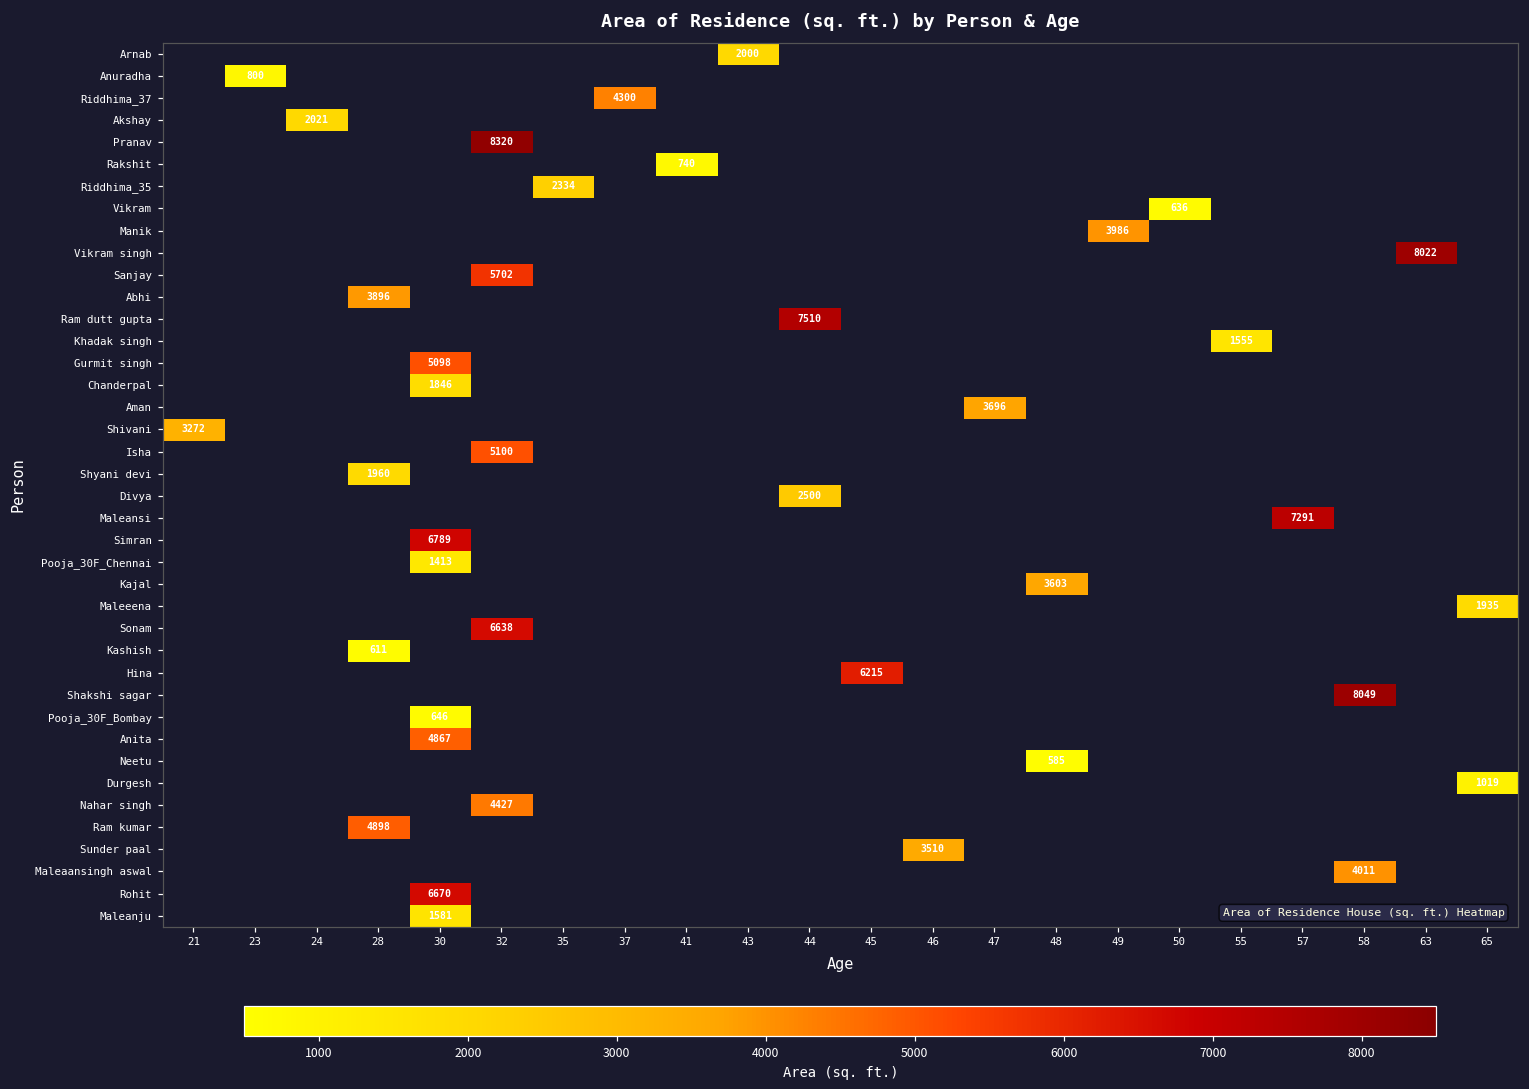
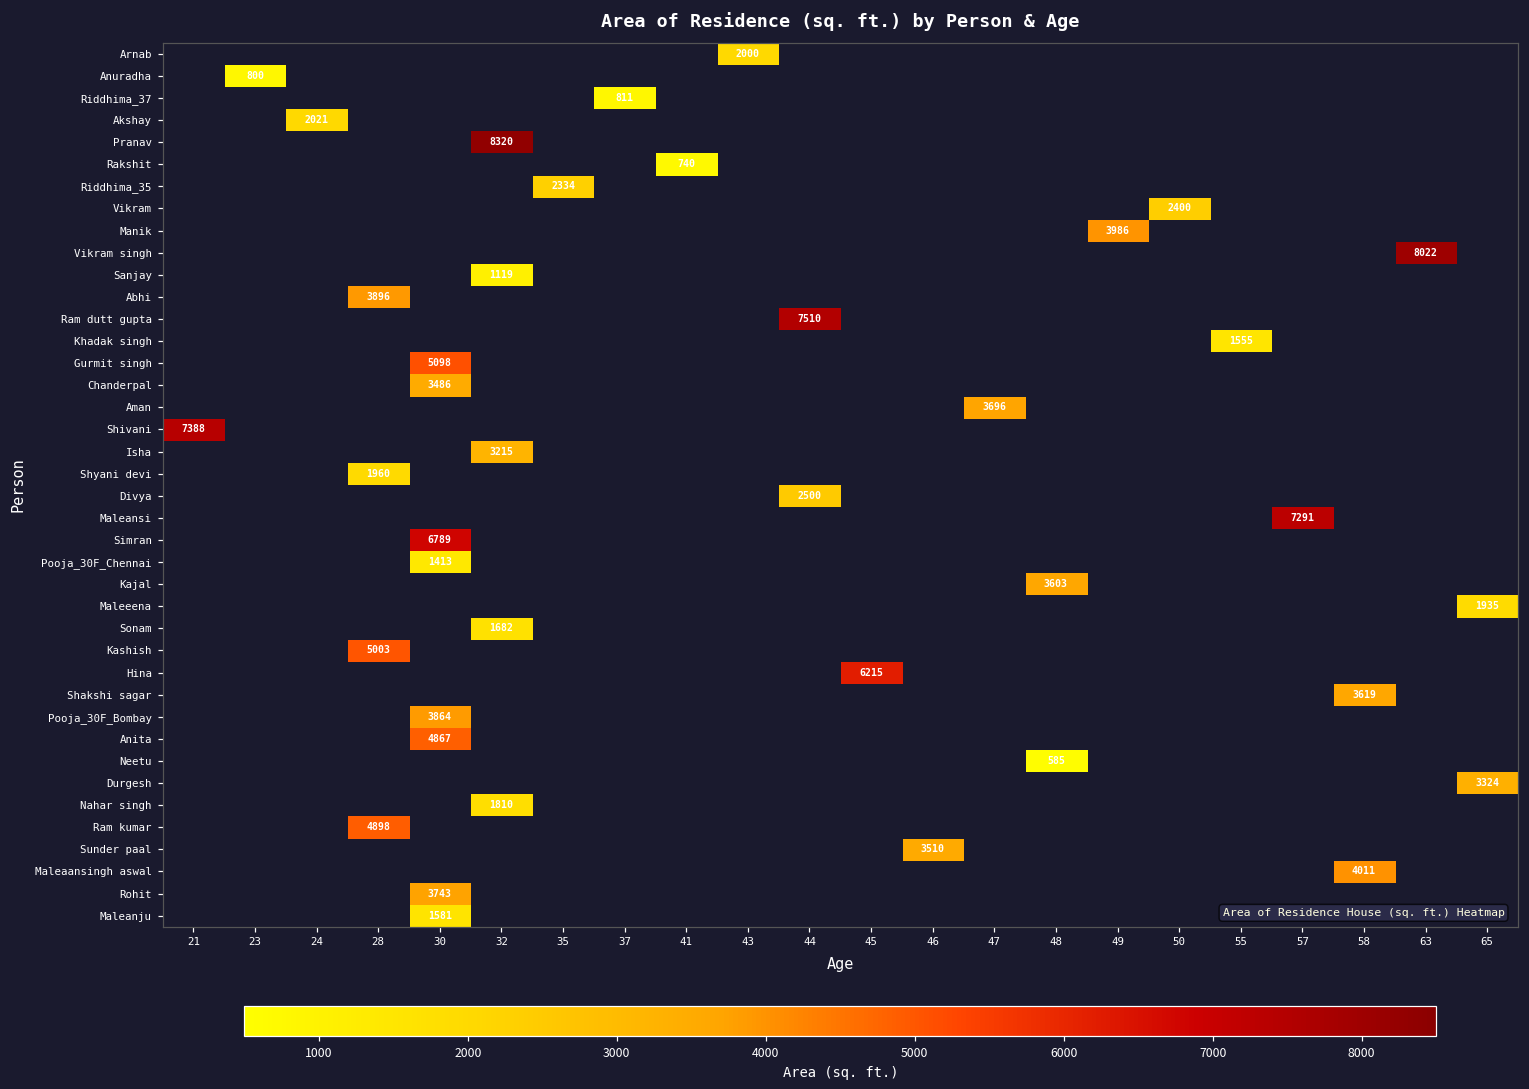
  {
    "Arnab": {
      "43": 2000
    },
    "Anuradha": {
      "23": 800
    },
    "Riddhima_37": {
-     "37": 4300
+     "37": 811
    },
    "Akshay": {
      "24": 2021
    },
    "Pranav": {
      "32": 8320
    },
    "Rakshit": {
      "41": 740
    },
    "Riddhima_35": {
      "35": 2334
    },
    "Vikram": {
-     "50": 636
+     "50": 2400
    },
    "Manik": {
      "49": 3986
    },
    "Vikram singh": {
      "63": 8022
    },
    "Sanjay": {
-     "32": 5702
+     "32": 1119
    },
    "Abhi": {
      "28": 3896
    },
    "Ram dutt gupta": {
      "44": 7510
    },
    "Khadak singh": {
      "55": 1555
    },
    "Gurmit singh": {
      "30": 5098
    },
    "Chanderpal": {
-     "30": 1846
+     "30": 3486
    },
    "Aman": {
      "47": 3696
    },
    "Shivani": {
-     "21": 3272
+     "21": 7388
    },
    "Isha": {
-     "32": 5100
+     "32": 3215
    },
    "Shyani devi": {
      "28": 1960
    },
    "Divya": {
      "44": 2500
    },
    "Maleansi": {
      "57": 7291
    },
    "Simran": {
      "30": 6789
    },
    "Pooja_30F_Chennai": {
      "30": 1413
    },
    "Kajal": {
      "48": 3603
    },
    "Maleeena": {
      "65": 1935
    },
    "Sonam": {
-     "32": 6638
+     "32": 1682
    },
    "Kashish": {
-     "28": 611
+     "28": 5003
    },
    "Hina": {
      "45": 6215
    },
    "Shakshi sagar": {
-     "58": 8049
+     "58": 3619
    },
    "Pooja_30F_Bombay": {
-     "30": 646
+     "30": 3864
    },
    "Anita": {
      "30": 4867
    },
    "Neetu": {
      "48": 585
    },
    "Durgesh": {
-     "65": 1019
+     "65": 3324
    },
    "Nahar singh": {
-     "32": 4427
+     "32": 1810
    },
    "Ram kumar": {
      "28": 4898
    },
    "Sunder paal": {
      "46": 3510
    },
    "Maleaansingh aswal": {
      "58": 4011
    },
    "Rohit": {
-     "30": 6670
+     "30": 3743
    },
    "Maleanju": {
      "30": 1581
    }
  }
